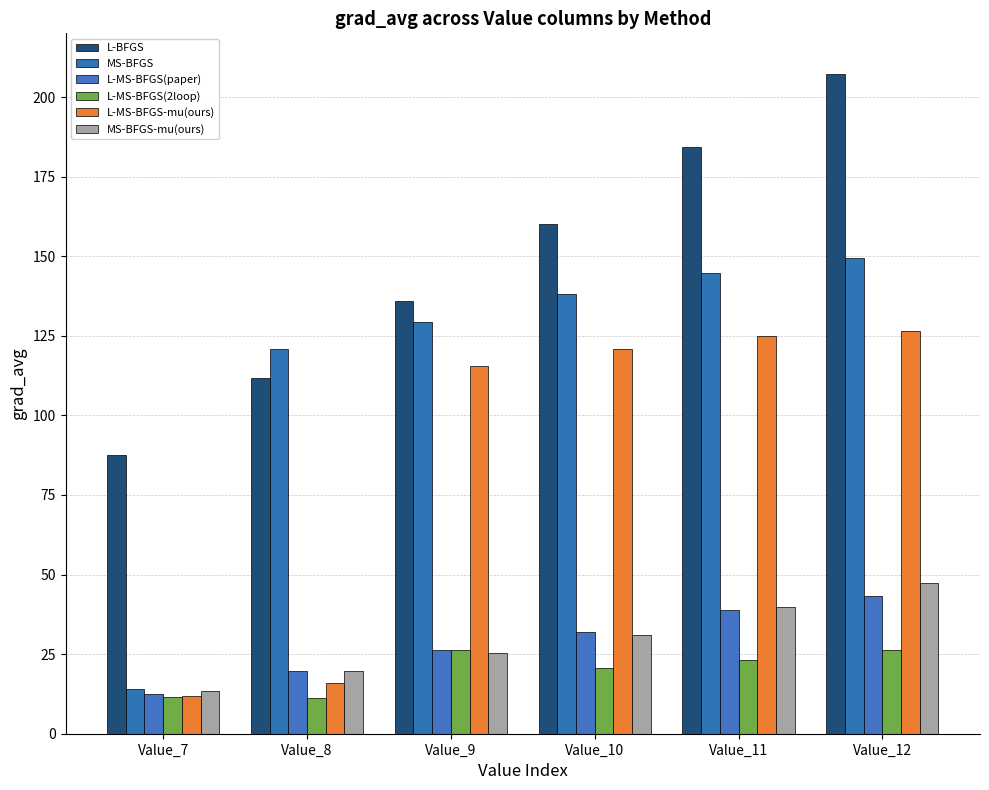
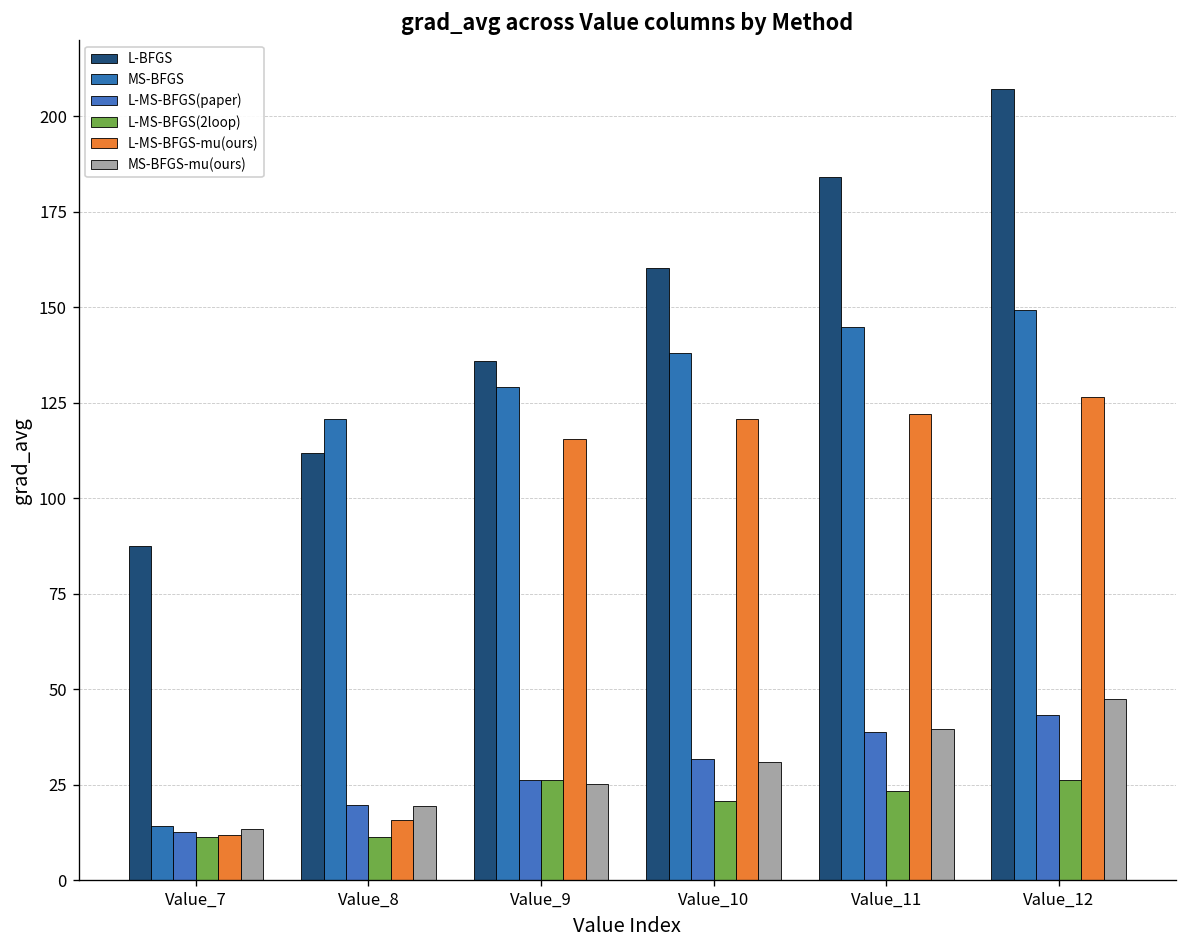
  {
    "L-BFGS": {
      "Value_7": 88,
      "Value_8": 112,
      "Value_9": 136,
      "Value_10": 160,
      "Value_11": 184,
      "Value_12": 207
    },
    "L-MS-BFGS(2loop)": {
      "Value_7": 11,
      "Value_8": 11,
      "Value_9": 26,
      "Value_10": 21,
      "Value_11": 23,
      "Value_12": 26
    },
    "L-MS-BFGS-mu(ours)": {
      "Value_7": 12,
      "Value_8": 16,
      "Value_9": 116,
      "Value_10": 121,
-     "Value_11": 125,
+     "Value_11": 122,
      "Value_12": 127
    },
    "MS-BFGS-mu(ours)": {
      "Value_7": 13,
      "Value_8": 20,
      "Value_9": 25,
      "Value_10": 31,
      "Value_11": 40,
      "Value_12": 47
    }
  }
